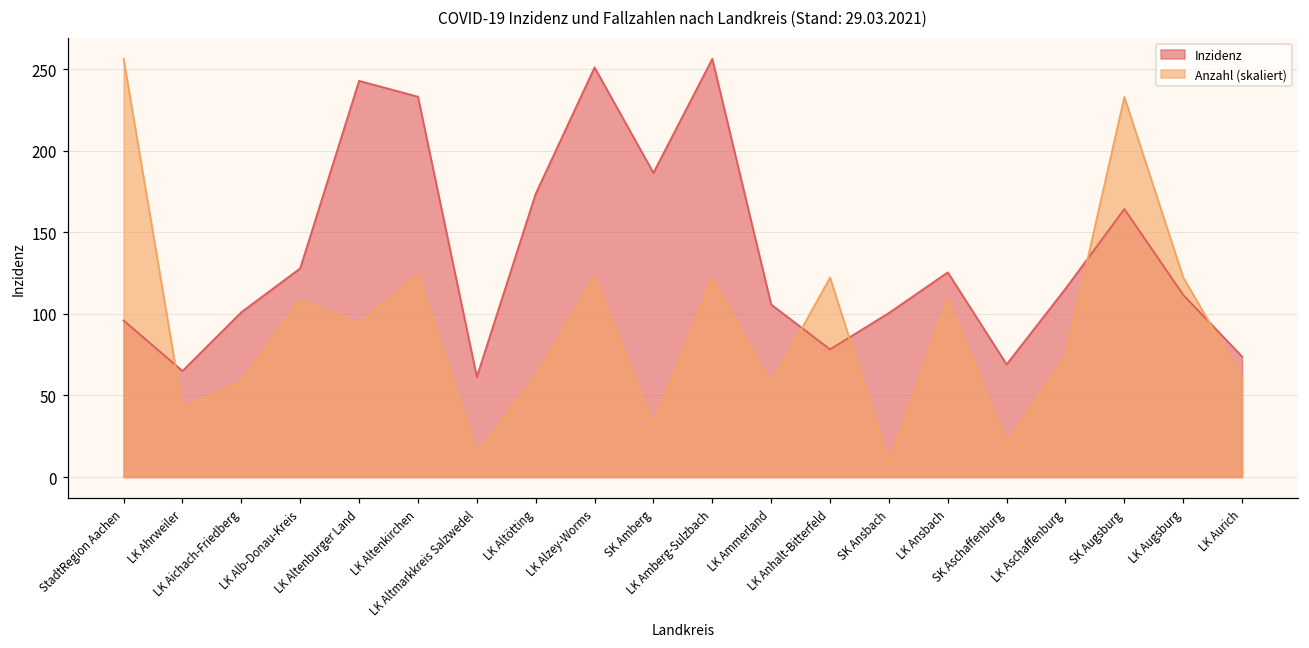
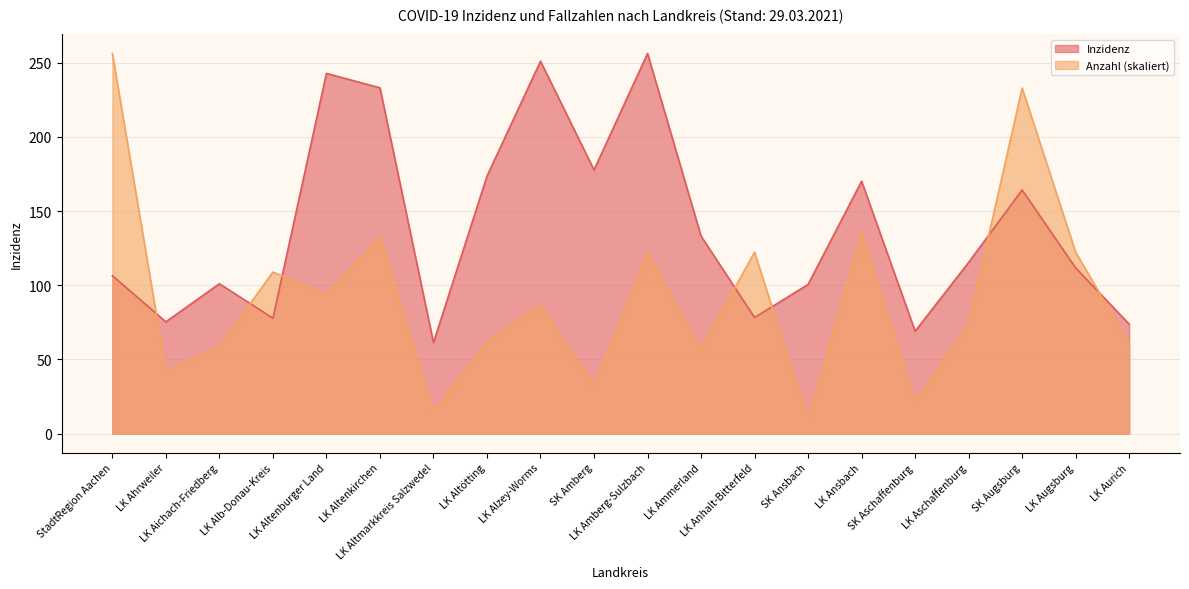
  {
    "Inzidenz": {
-     "StadtRegion Aachen": 96,
-     "LK Ahrweiler": 65,
+     "StadtRegion Aachen": 106,
+     "LK Ahrweiler": 75,
      "LK Aichach-Friedberg": 101,
-     "LK Alb-Donau-Kreis": 128,
+     "LK Alb-Donau-Kreis": 78,
      "LK Altenburger Land": 243,
      "LK Altenkirchen": 233,
      "LK Altmarkkreis Salzwedel": 61,
      "LK Altötting": 174,
      "LK Alzey-Worms": 251,
-     "SK Amberg": 186,
+     "SK Amberg": 178,
      "LK Amberg-Sulzbach": 256,
-     "LK Ammerland": 106,
+     "LK Ammerland": 133,
      "LK Anhalt-Bitterfeld": 78,
      "SK Ansbach": 101,
-     "LK Ansbach": 125,
+     "LK Ansbach": 170,
      "SK Aschaffenburg": 69,
      "LK Aschaffenburg": 115,
      "SK Augsburg": 164,
      "LK Augsburg": 112,
      "LK Aurich": 74
    },
    "Anzahl (skaliert)": {
      "StadtRegion Aachen": 256,
      "LK Ahrweiler": 42,
      "LK Aichach-Friedberg": 59,
      "LK Alb-Donau-Kreis": 109,
      "LK Altenburger Land": 94,
-     "LK Altenkirchen": 124,
+     "LK Altenkirchen": 133,
      "LK Altmarkkreis Salzwedel": 15,
      "LK Altötting": 62,
-     "LK Alzey-Worms": 123,
+     "LK Alzey-Worms": 86,
      "SK Amberg": 32,
      "LK Amberg-Sulzbach": 122,
      "LK Ammerland": 57,
      "LK Anhalt-Bitterfeld": 122,
      "SK Ansbach": 9,
-     "LK Ansbach": 109,
+     "LK Ansbach": 136,
      "SK Aschaffenburg": 21,
      "LK Aschaffenburg": 74,
      "SK Augsburg": 233,
      "LK Augsburg": 122,
      "LK Aurich": 60
    }
  }
